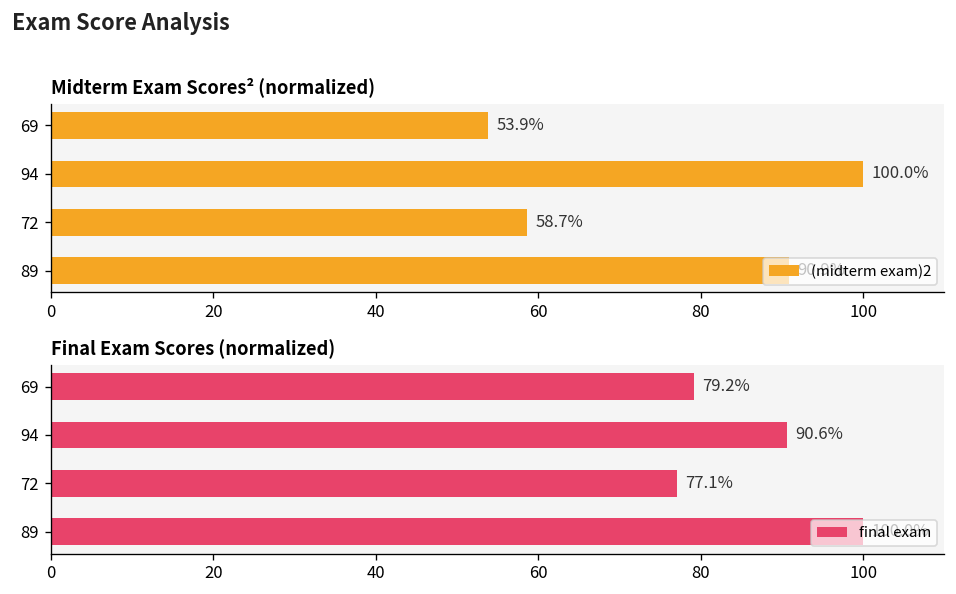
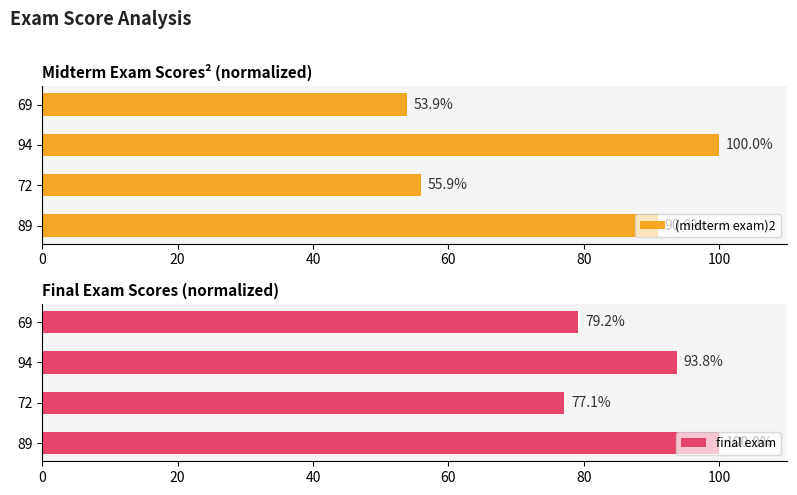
  {
    "Midterm Exam Scores² (normalized)": {
      "69": "53.9%",
      "94": "100.0%",
-     "72": "58.7%"
+     "72": "55.9%"
    },
    "Final Exam Scores (normalized)": {
      "69": "79.2%",
-     "94": "90.6%",
+     "94": "93.8%",
      "72": "77.1%"
    }
  }
